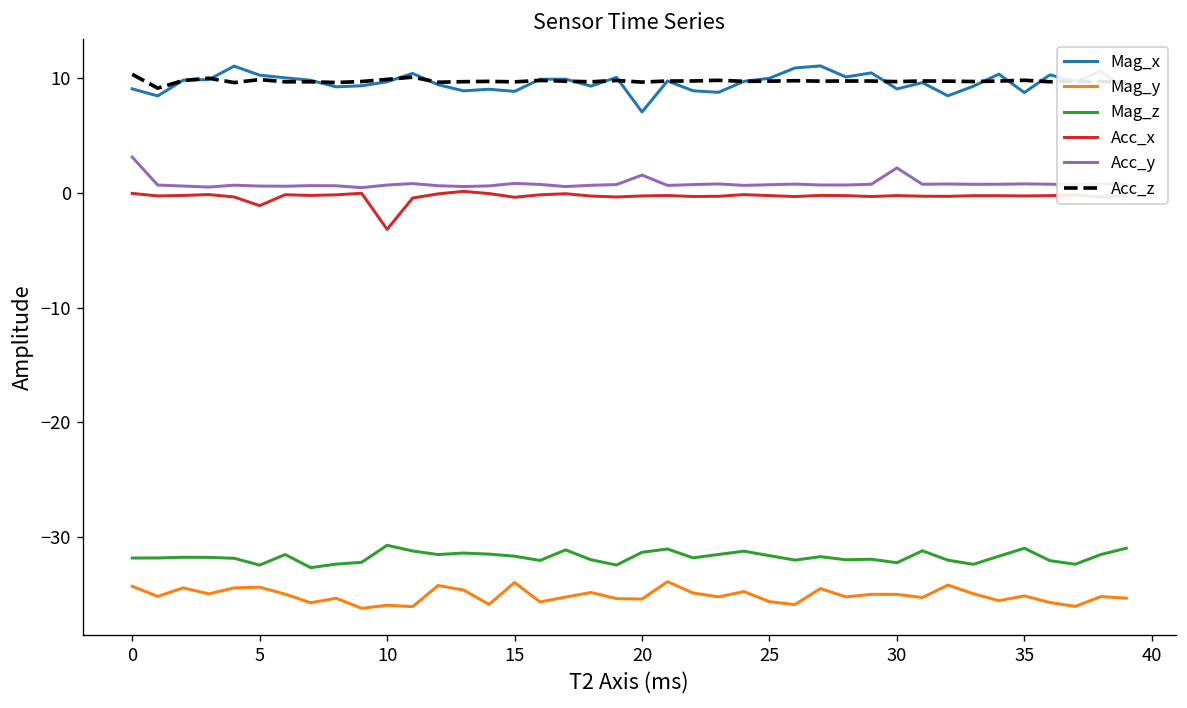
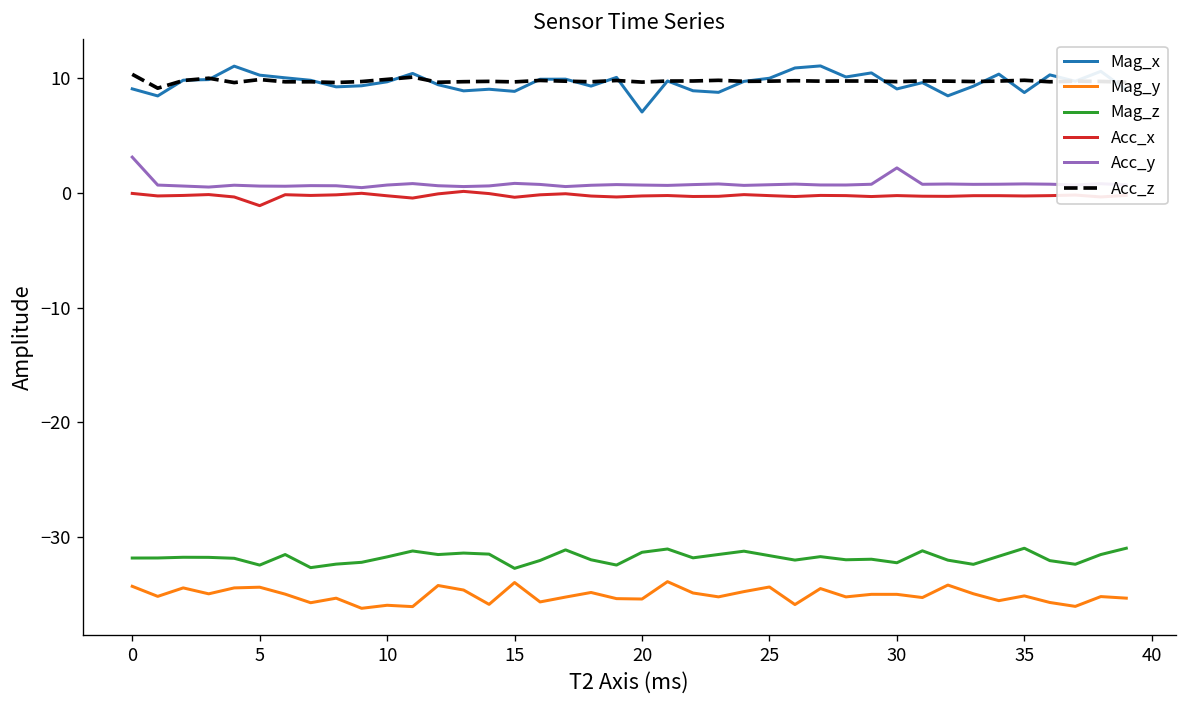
  {
    "Mag_x": {
      "0": 9,
      "5": 10,
      "15": 9,
      "20": 7,
      "30": 9,
      "35": 9
    },
    "Mag_y": {
      "0": -34,
      "5": -34,
      "10": -36,
      "15": -34,
      "20": -35,
-     "25": -36,
+     "25": -34,
      "30": -35,
      "35": -35
    },
    "Mag_z": {
      "0": -32,
      "5": -32,
-     "10": -31,
-     "15": -32,
+     "10": -32,
+     "15": -33,
      "20": -31,
      "25": -32,
      "30": -32,
      "35": -31
    },
    "Acc_x": {
      "0": 0,
      "5": -1,
-     "10": -3,
+     "10": 0,
      "15": 0,
      "20": 0,
      "25": 0,
      "30": 0,
      "35": 0
    },
    "Acc_y": {
      "0": 3,
      "5": 1,
      "10": 1,
      "15": 1,
-     "20": 2,
+     "20": 1,
      "25": 1,
      "30": 2,
      "35": 1
    },
    "Acc_z": {
      "0": 10,
      "5": 10,
      "15": 10,
      "20": 10,
      "30": 10,
      "35": 10
    }
  }
